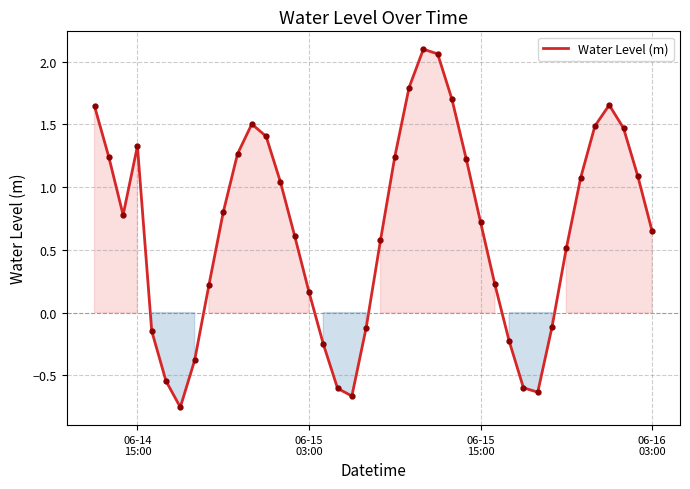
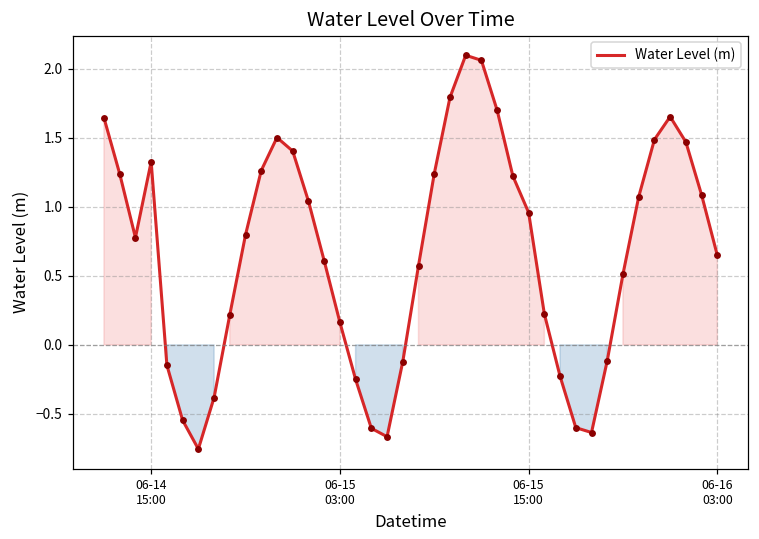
  {
    "06-14 15:00": 1.33,
    "06-15 03:00": 0.16,
-   "06-15 15:00": 0.72,
+   "06-15 15:00": 0.96,
    "06-16 03:00": 0.65
  }
